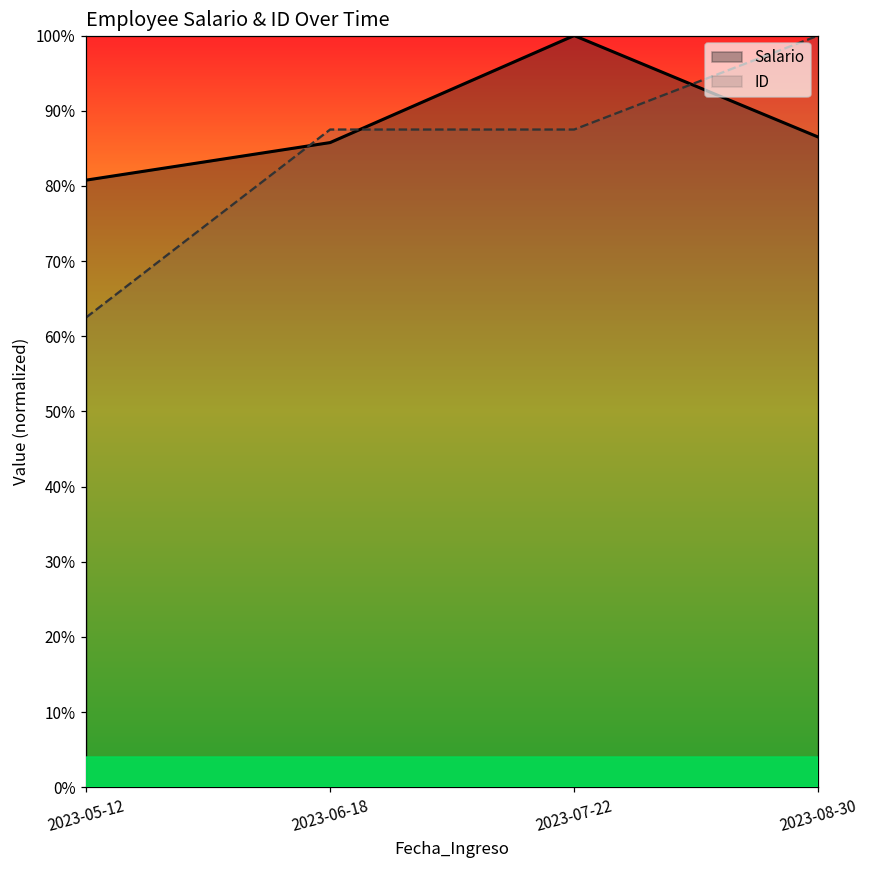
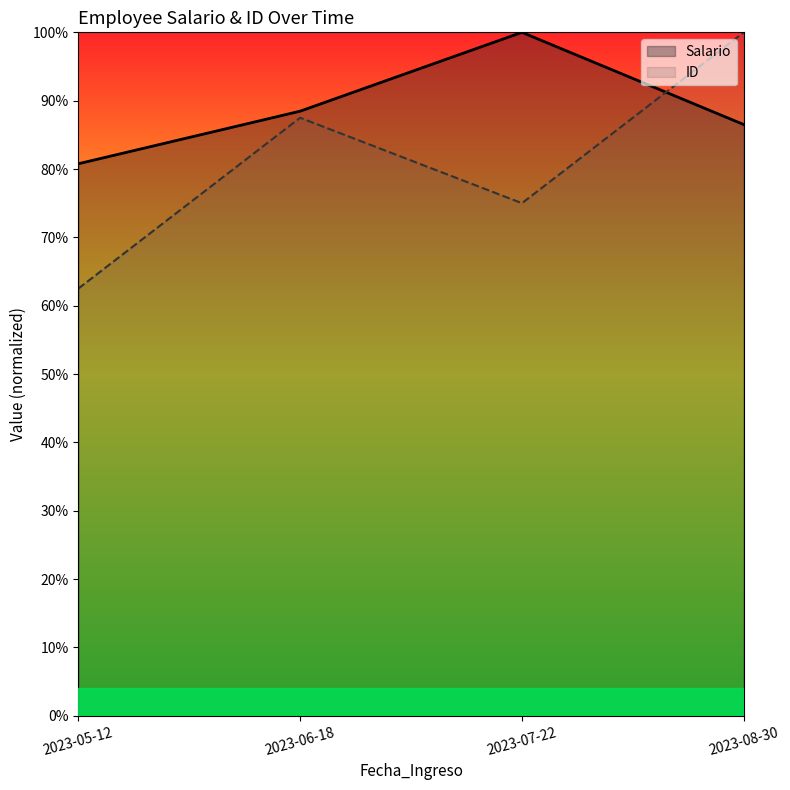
  {
    "Salario": {
      "2023-05-12": "81%",
-     "2023-06-18": "86%",
+     "2023-06-18": "88%",
      "2023-07-22": "100%",
      "2023-08-30": "87%"
    },
    "ID": {
      "2023-05-12": "63%",
      "2023-06-18": "88%",
-     "2023-07-22": "88%",
+     "2023-07-22": "75%",
      "2023-08-30": "100%"
    }
  }
